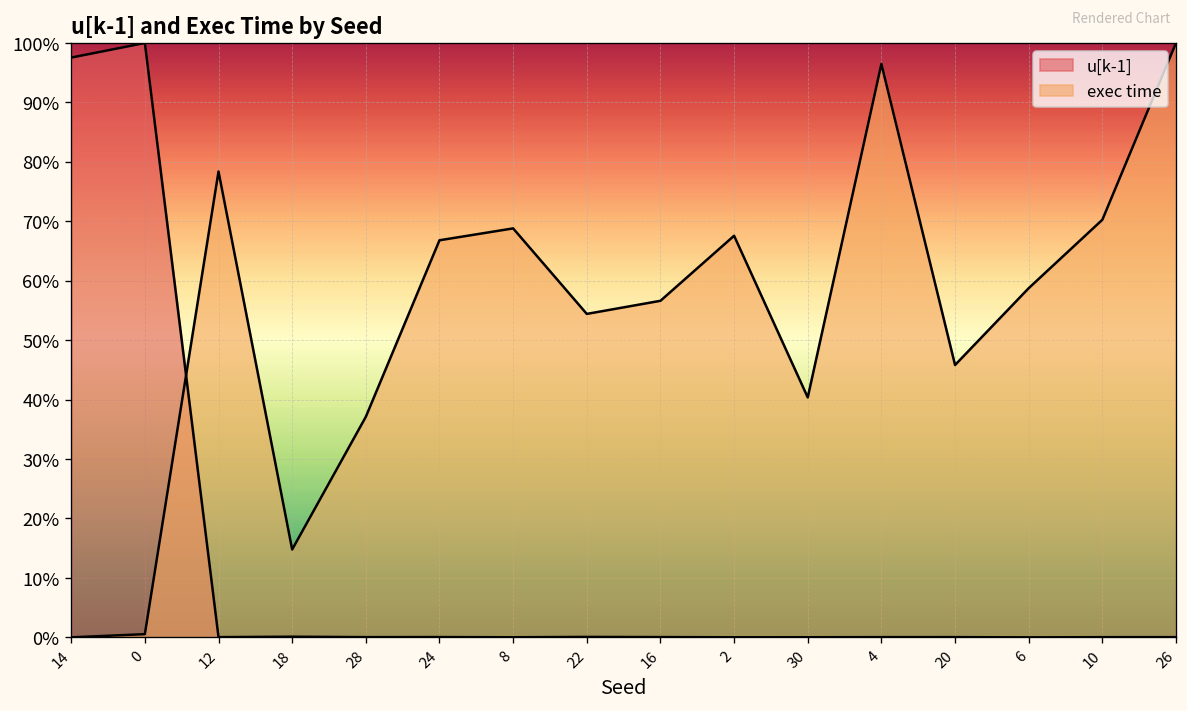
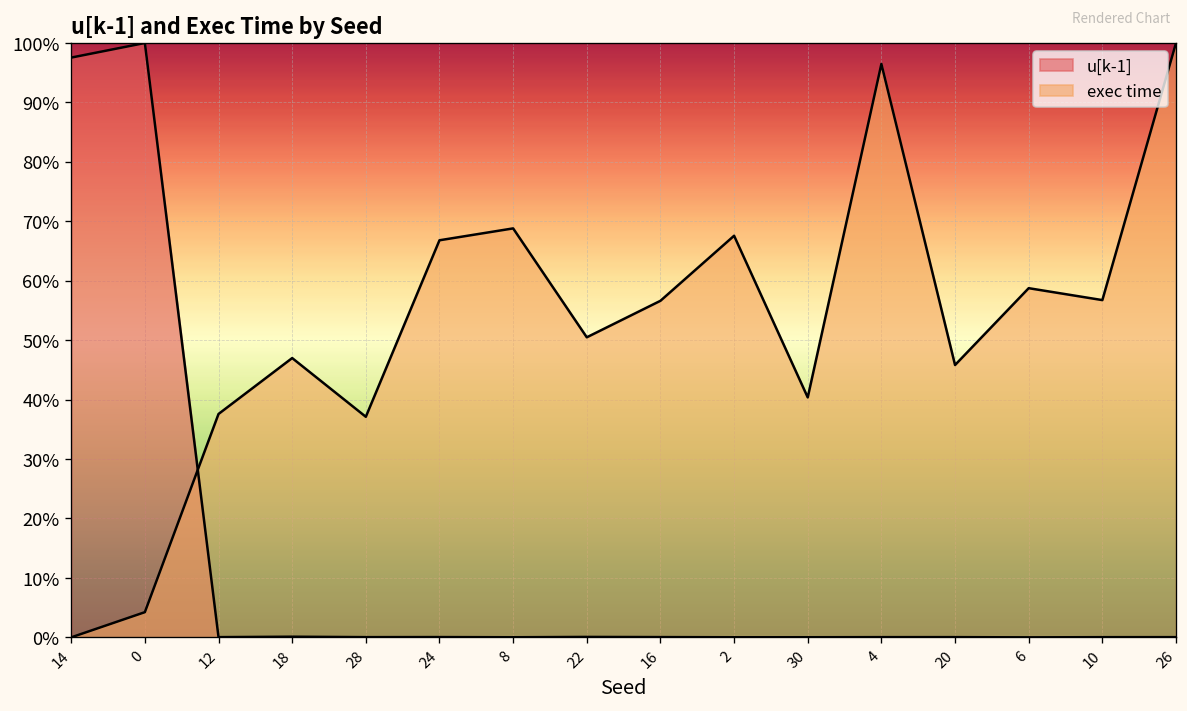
  {
    "u[k-1]": {
      "14": "98%",
      "0": "100%",
      "12": "0%",
      "18": "0%",
      "28": "0%",
      "24": "0%",
      "8": "0%",
      "22": "0%",
      "16": "0%",
      "2": "0%",
      "30": "0%",
      "4": "0%",
      "20": "0%",
      "6": "0%",
      "10": "0%",
      "26": "0%"
    },
    "exec time": {
      "14": "0%",
-     "0": "1%",
-     "12": "78%",
-     "18": "15%",
+     "0": "4%",
+     "12": "38%",
+     "18": "47%",
      "28": "37%",
      "24": "67%",
      "8": "69%",
-     "22": "54%",
+     "22": "50%",
      "16": "57%",
      "2": "68%",
      "30": "40%",
      "4": "96%",
      "20": "46%",
      "6": "59%",
-     "10": "70%",
+     "10": "57%",
      "26": "100%"
    }
  }
